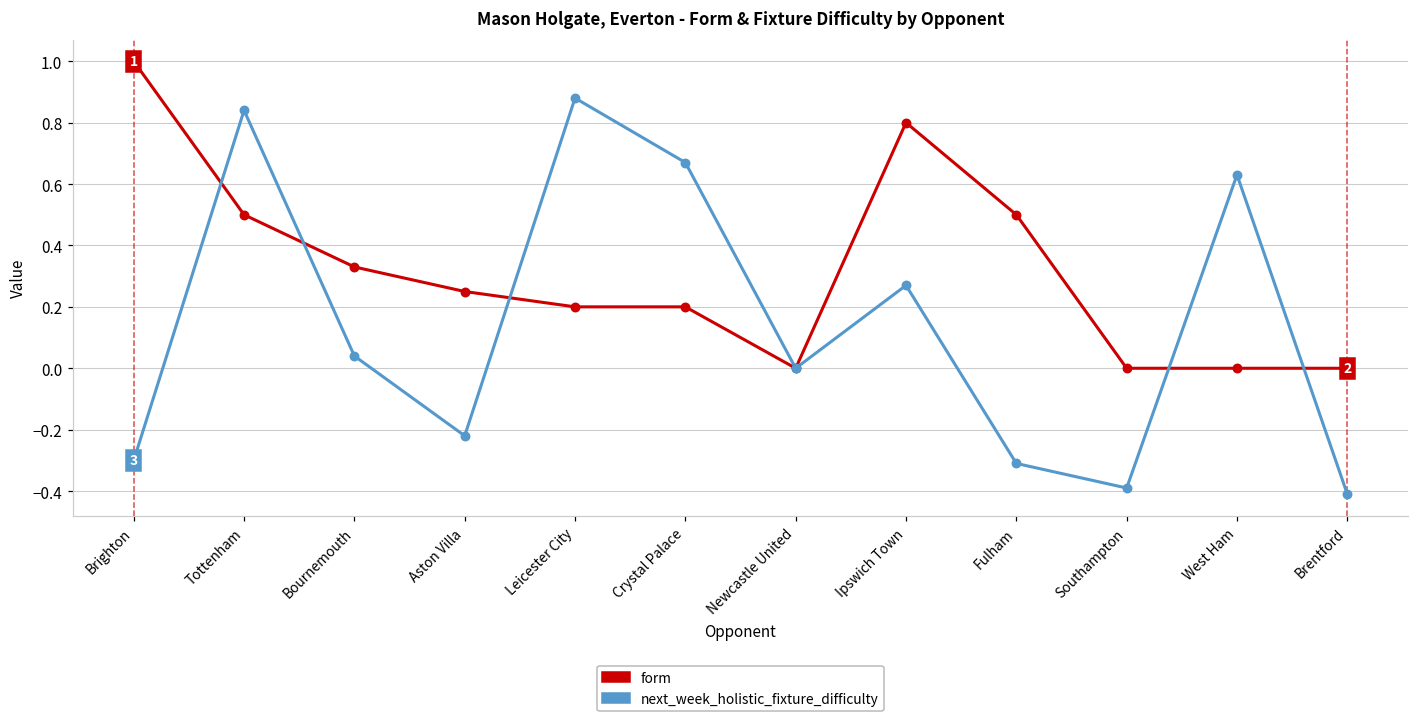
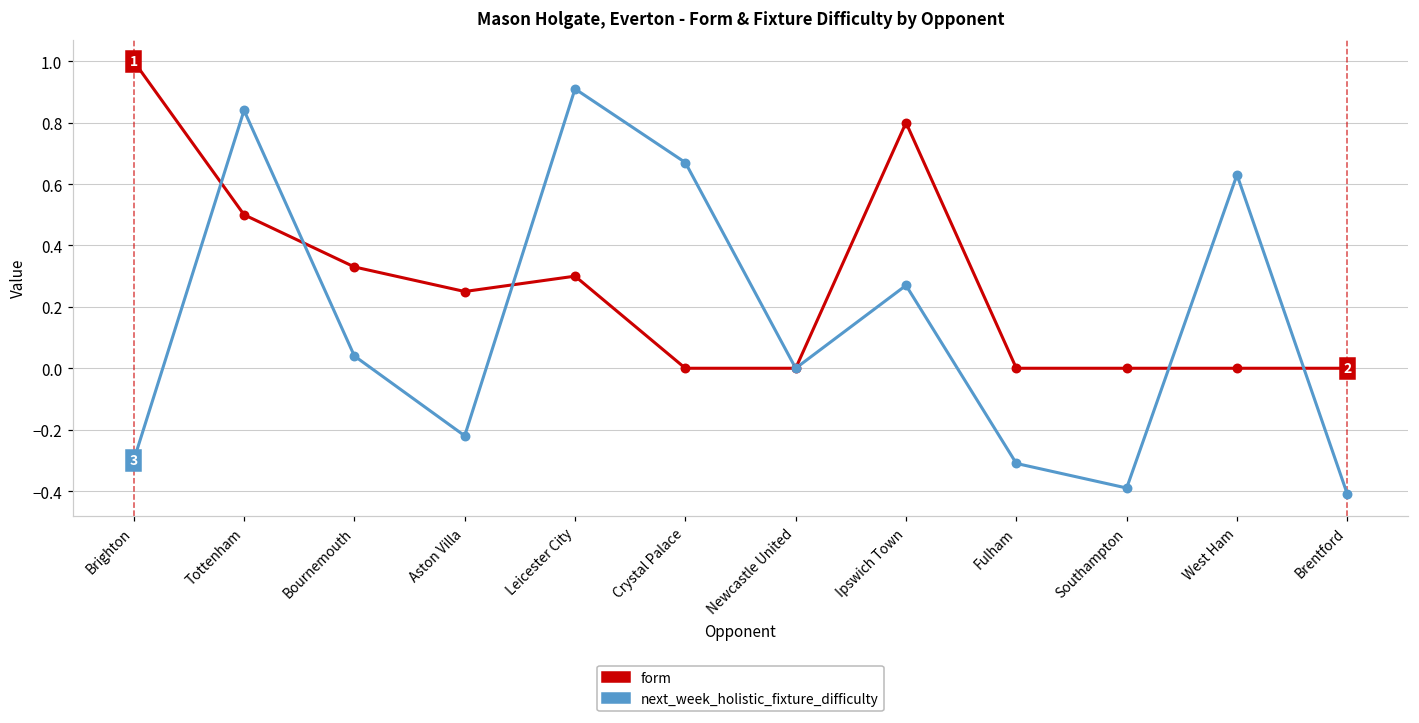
  {
    "form": {
      "Tottenham": 0.5,
      "Bournemouth": 0.33,
      "Aston Villa": 0.25,
-     "Leicester City": 0.2,
-     "Crystal Palace": 0.2,
+     "Leicester City": 0.3,
+     "Crystal Palace": 0.0,
      "Ipswich Town": 0.8,
-     "Fulham": 0.5,
+     "Fulham": 0.0,
      "Southampton": 0.0,
      "West Ham": 0.0
    },
    "next_week_holistic_fixture_difficulty": {
      "Tottenham": 0.84,
      "Bournemouth": 0.04,
      "Aston Villa": -0.22,
-     "Leicester City": 0.88,
+     "Leicester City": 0.91,
      "Crystal Palace": 0.67,
      "Ipswich Town": 0.27,
      "Fulham": -0.31,
      "Southampton": -0.39,
      "West Ham": 0.63,
      "Brentford": -0.41
    }
  }
